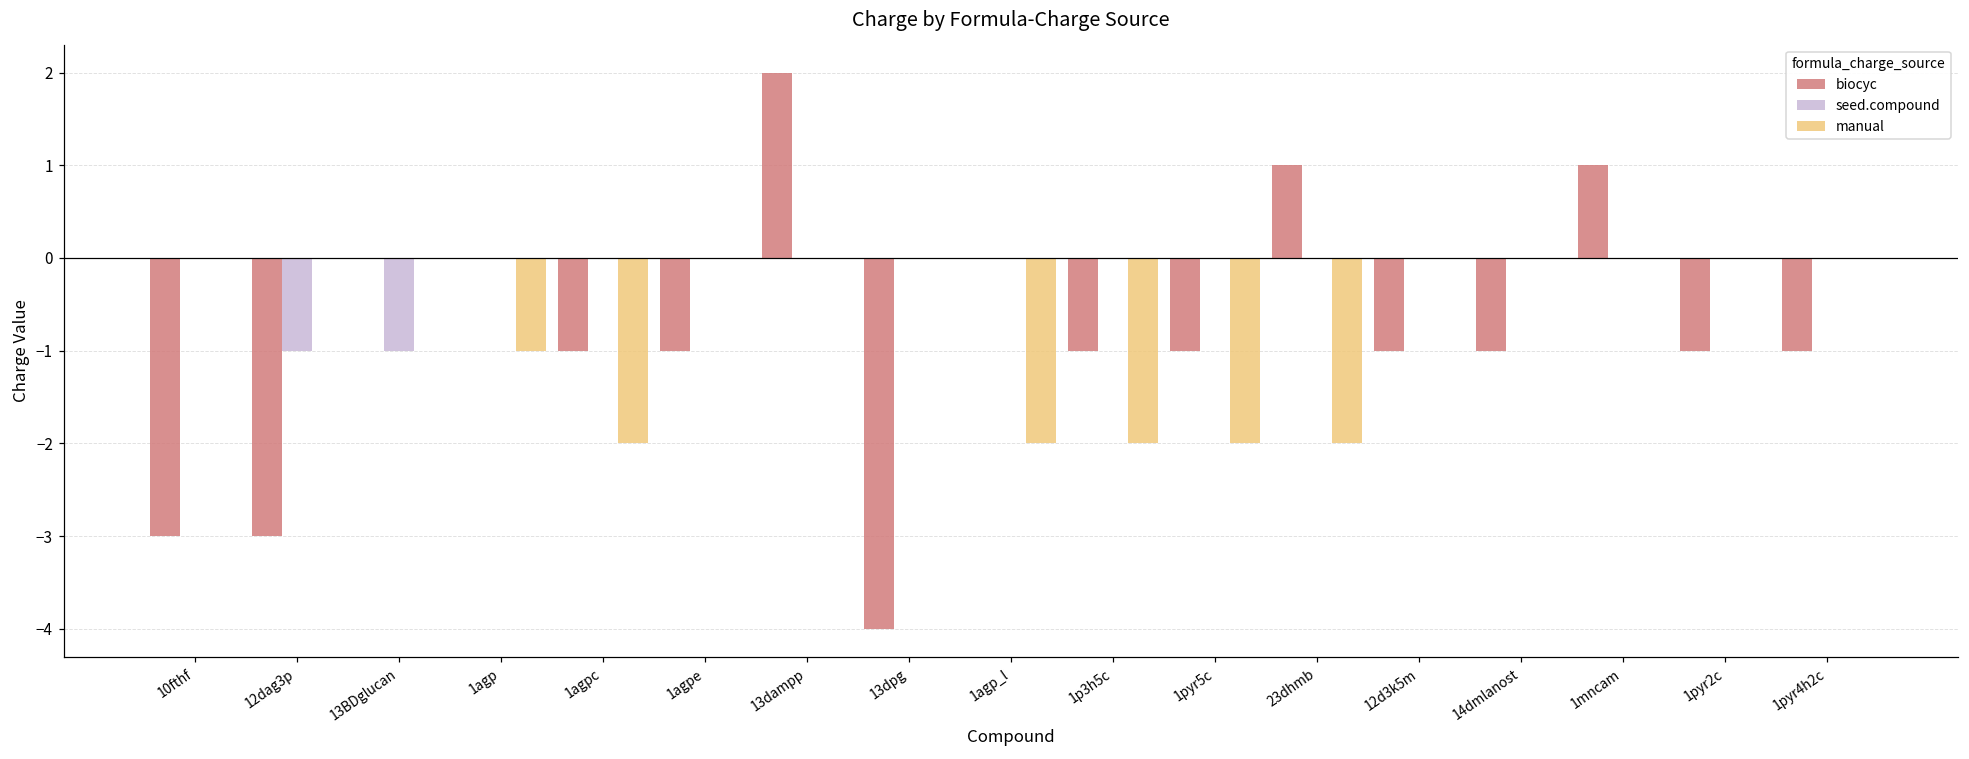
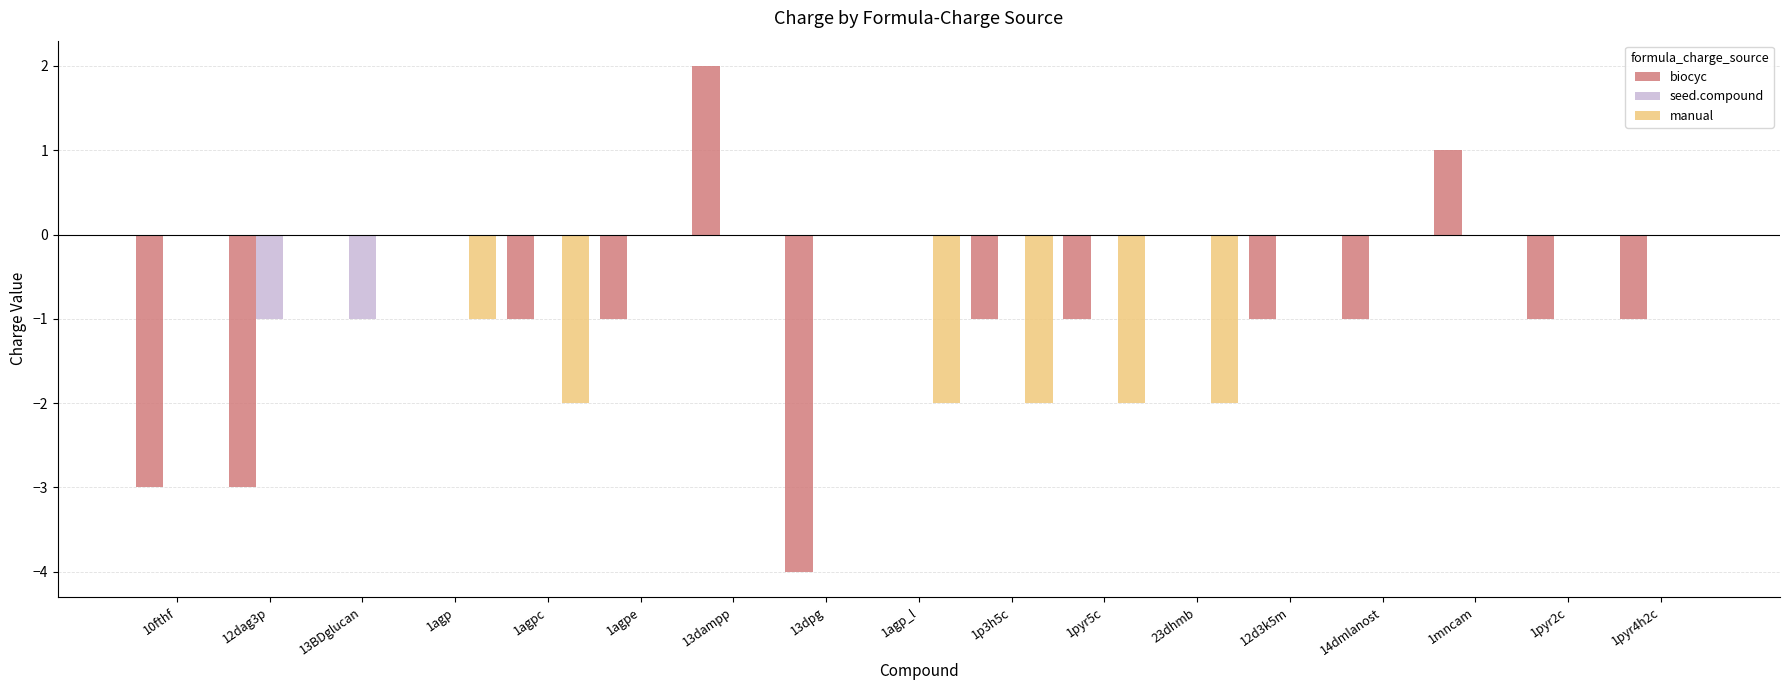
  {
    "biocyc": {
      "10fthf": -3,
      "12dag3p": -3,
      "13BDglucan": 0,
      "1agp": 0,
      "1agpc": -1,
      "1agpe": -1,
      "13dampp": 2,
      "13dpg": -4,
      "1agp_l": 0,
      "1p3h5c": -1,
      "1pyr5c": -1,
-     "23dhmb": 1,
+     "23dhmb": 0,
      "12d3k5m": -1,
      "14dmlanost": -1,
      "1mncam": 1,
      "1pyr2c": -1,
      "1pyr4h2c": -1
    },
    "seed.compound": {
      "10fthf": 0,
      "12dag3p": -1,
      "13BDglucan": -1,
      "1agp": 0,
      "1agpc": 0,
      "1agpe": 0,
      "13dampp": 0,
      "13dpg": 0,
      "1agp_l": 0,
      "1p3h5c": 0,
      "1pyr5c": 0,
      "23dhmb": 0,
      "12d3k5m": 0,
      "14dmlanost": 0,
      "1mncam": 0,
      "1pyr2c": 0,
      "1pyr4h2c": 0
    },
    "manual": {
      "10fthf": 0,
      "12dag3p": 0,
      "13BDglucan": 0,
      "1agp": -1,
      "1agpc": -2,
      "1agpe": 0,
      "13dampp": 0,
      "13dpg": 0,
      "1agp_l": -2,
      "1p3h5c": -2,
      "1pyr5c": -2,
      "23dhmb": -2,
      "12d3k5m": 0,
      "14dmlanost": 0,
      "1mncam": 0,
      "1pyr2c": 0,
      "1pyr4h2c": 0
    }
  }
